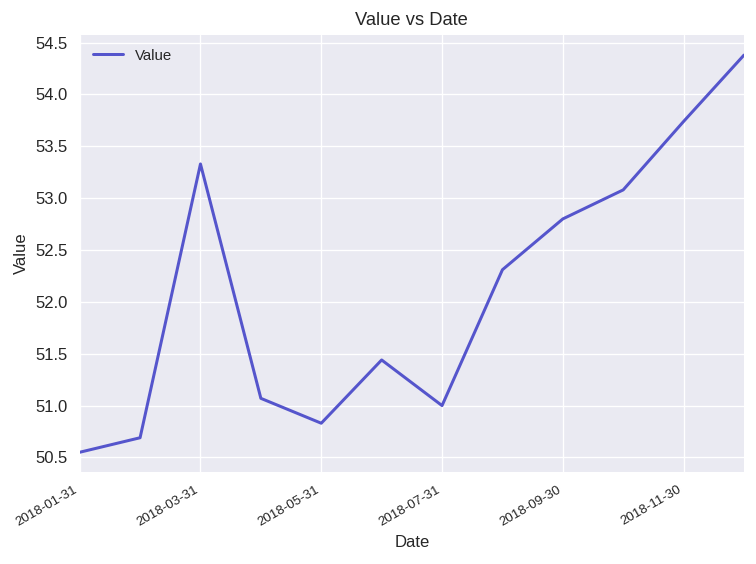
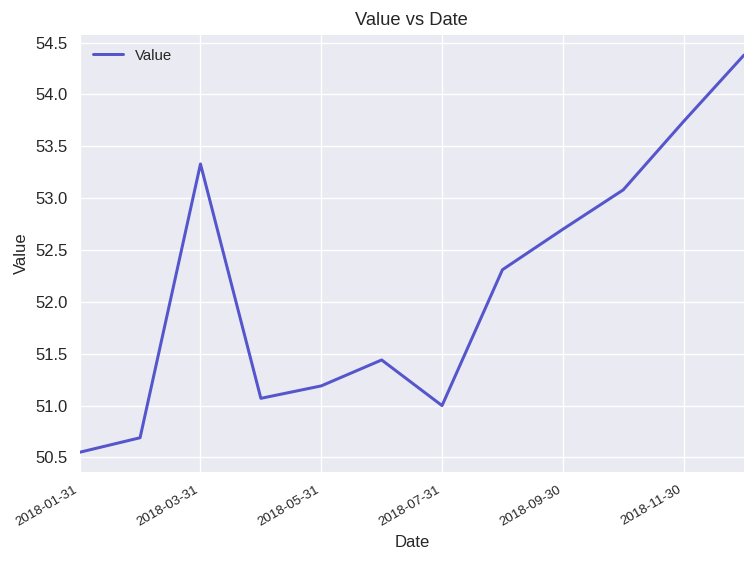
  {
    "2018-01-31": 50.6,
    "2018-03-31": 53.3,
-   "2018-05-31": 50.8,
+   "2018-05-31": 51.2,
    "2018-07-31": 51.0,
-   "2018-09-30": 52.8,
+   "2018-09-30": 52.7,
    "2018-11-30": 53.7
  }
